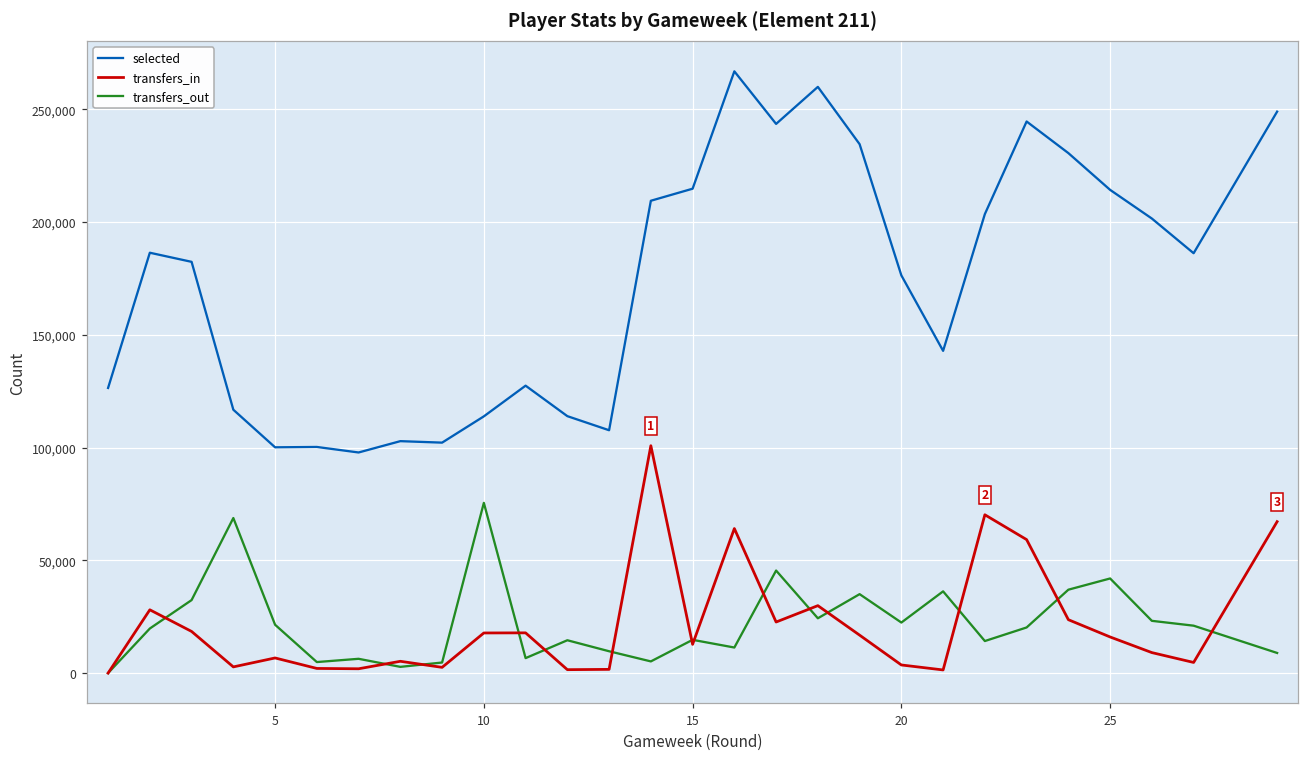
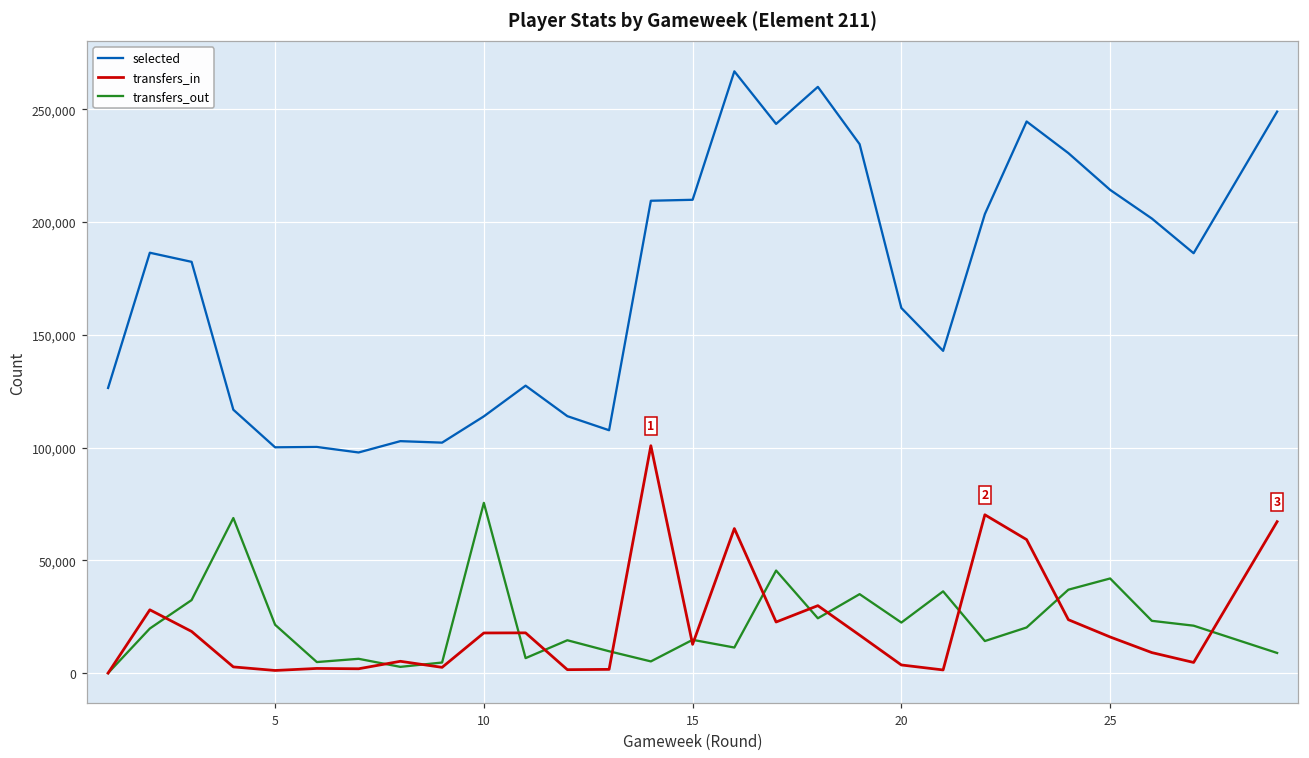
  {
    "selected": {
      "5": "100,000",
      "10": "114,000",
-     "15": "215,000",
-     "20": "176,000",
+     "15": "210,000",
+     "20": "162,000",
      "25": "214,000"
    },
    "transfers_in": {
-     "5": "7,000",
+     "5": "1,000",
      "10": "18,000",
      "15": "13,000",
      "20": "4,000",
      "25": "16,000"
    },
    "transfers_out": {
      "5": "21,000",
      "10": "75,000",
      "15": "15,000",
      "20": "22,000",
      "25": "42,000"
    }
  }
